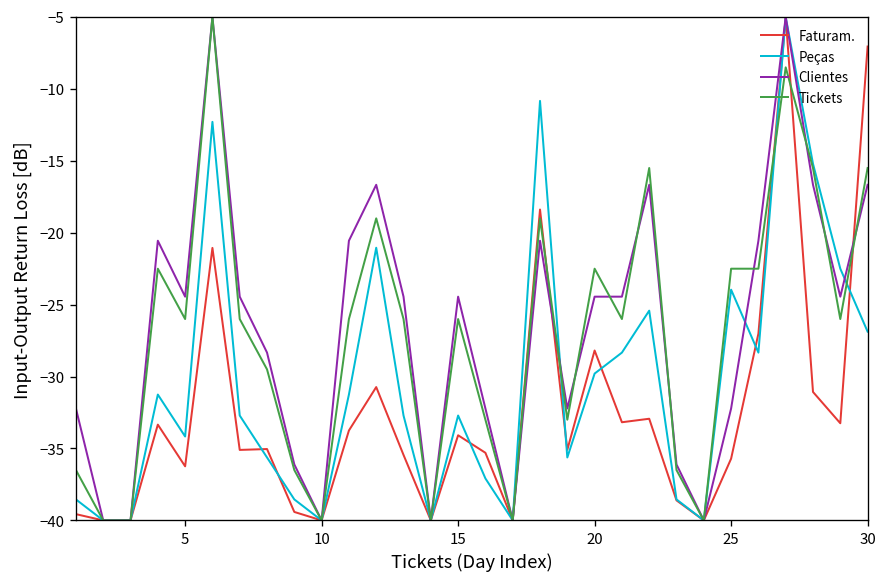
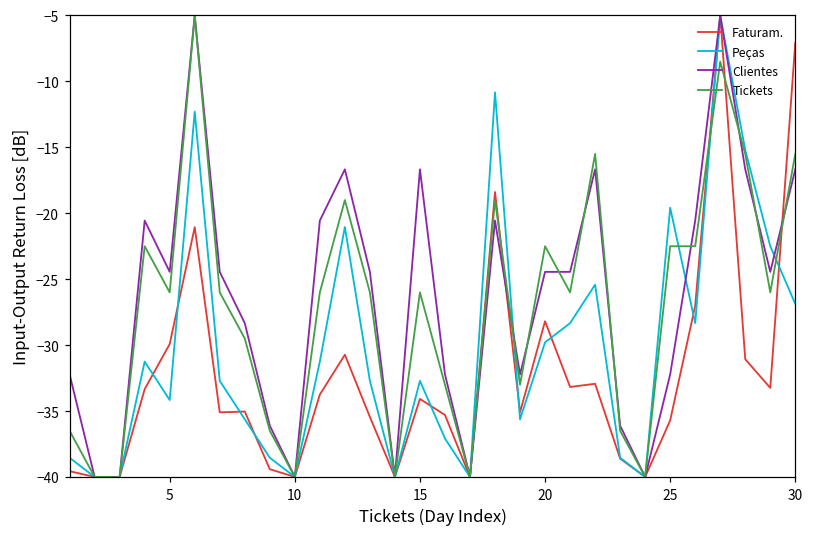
  {
    "Faturam.": {
-     "5": -36.2,
+     "5": -29.9,
      "15": -34.1,
      "20": -28.2,
      "25": -35.7,
      "30": -7.1
    },
    "Peças": {
      "5": -34.2,
      "15": -32.7,
      "20": -29.8,
-     "25": -24.0,
+     "25": -19.6,
      "30": -26.9
    },
    "Clientes": {
      "5": -24.4,
-     "15": -24.4,
+     "15": -16.7,
      "20": -24.4,
      "25": -32.2,
      "30": -16.7
    },
    "Tickets": {
      "5": -26.0,
      "15": -26.0,
      "20": -22.5,
      "25": -22.5,
      "30": -15.5
    }
  }
